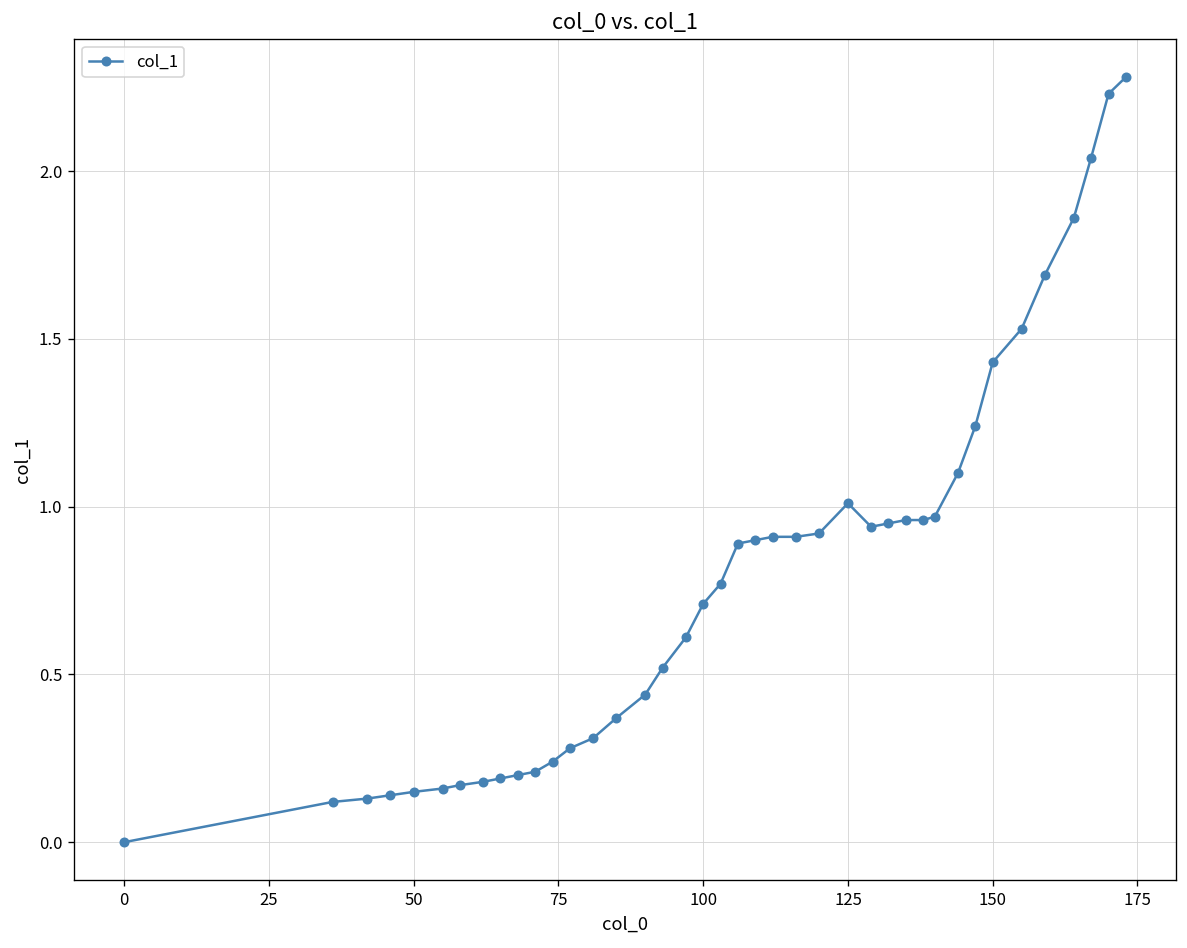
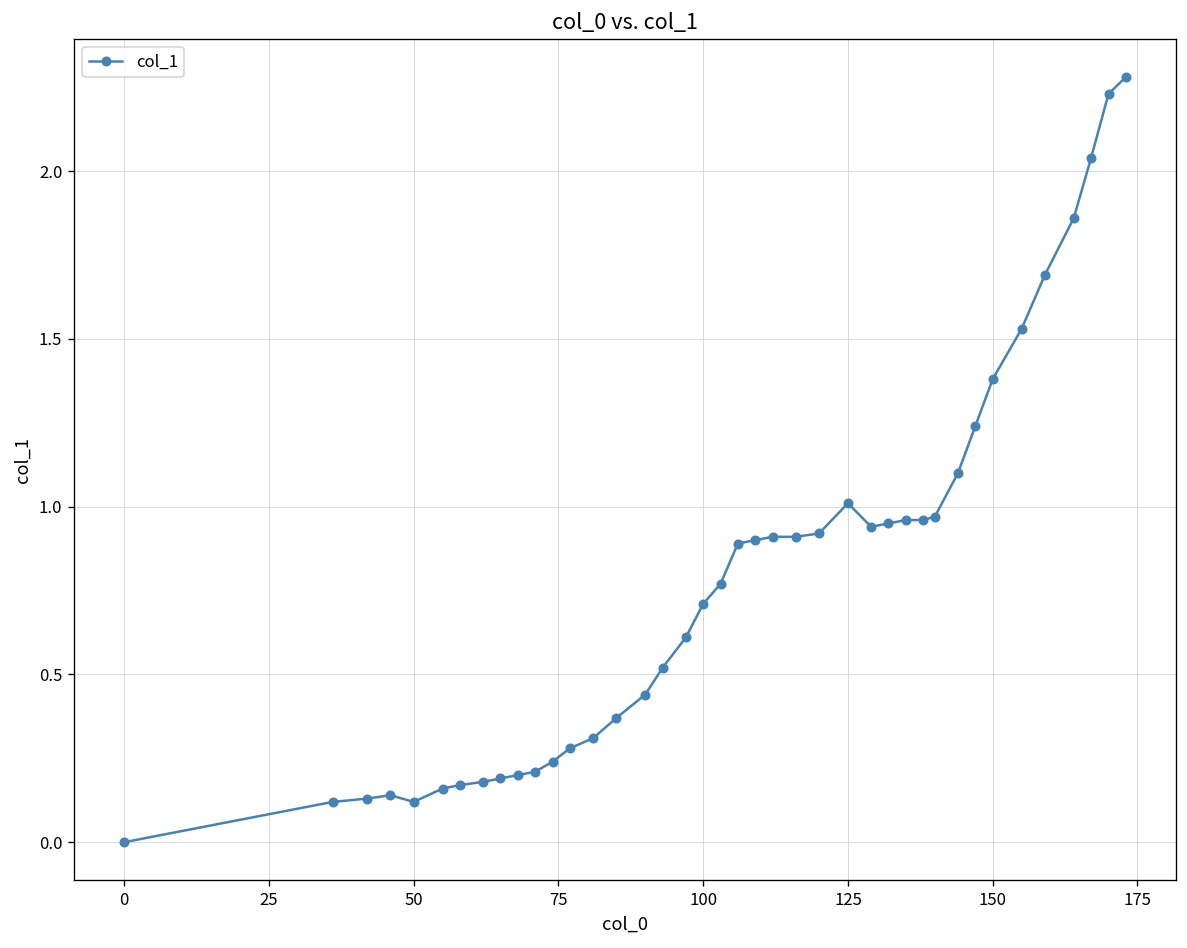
  {
    "0": 0.00,
-   "50": 0.15,
+   "50": 0.12,
    "100": 0.71,
    "125": 1.01,
-   "150": 1.43
+   "150": 1.38
  }
